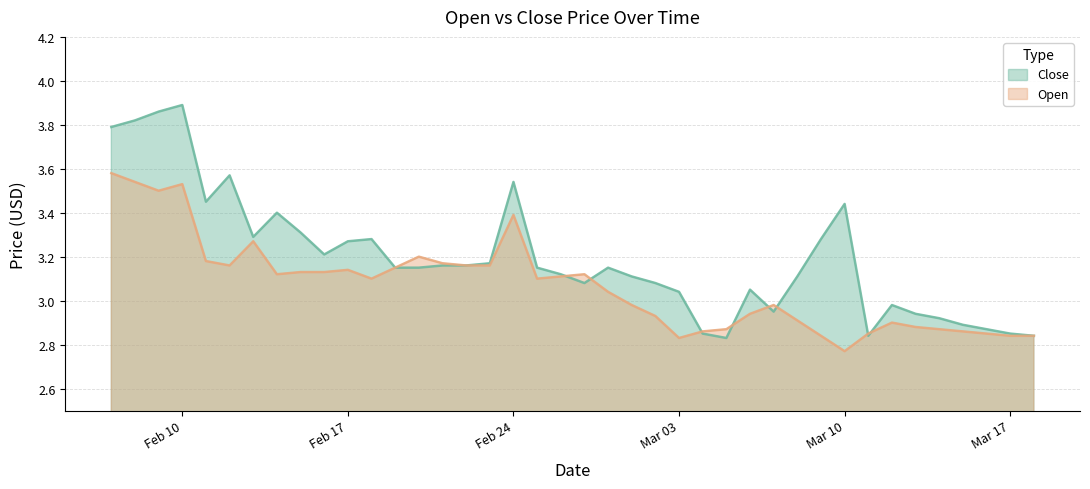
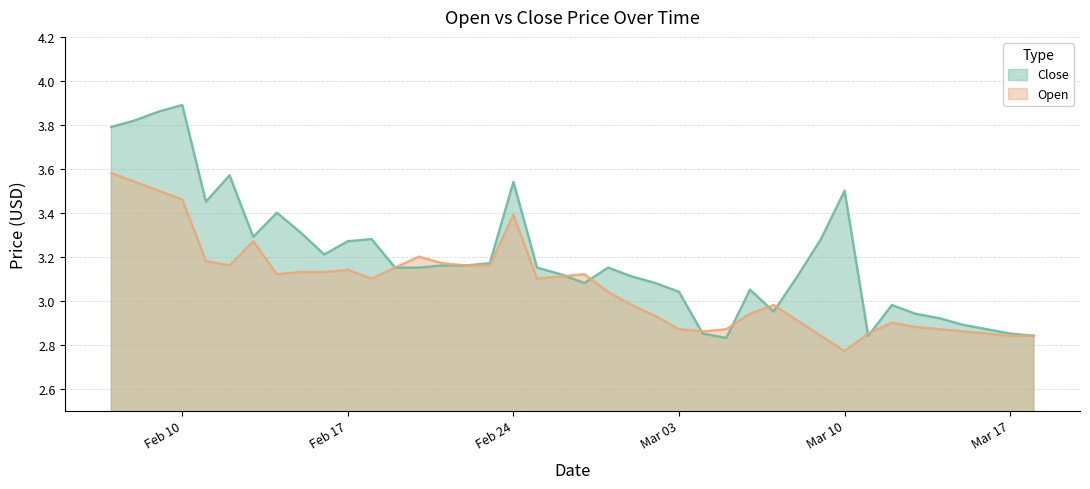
  {
    "Close": {
      "Feb 10": 3.89,
      "Feb 17": 3.27,
      "Feb 24": 3.54,
      "Mar 03": 3.04,
-     "Mar 10": 3.44
+     "Mar 10": 3.50
    },
    "Open": {
-     "Feb 10": 3.53,
+     "Feb 10": 3.46,
      "Feb 17": 3.14,
      "Feb 24": 3.39,
-     "Mar 03": 2.83,
+     "Mar 03": 2.87,
      "Mar 10": 2.77
    }
  }
